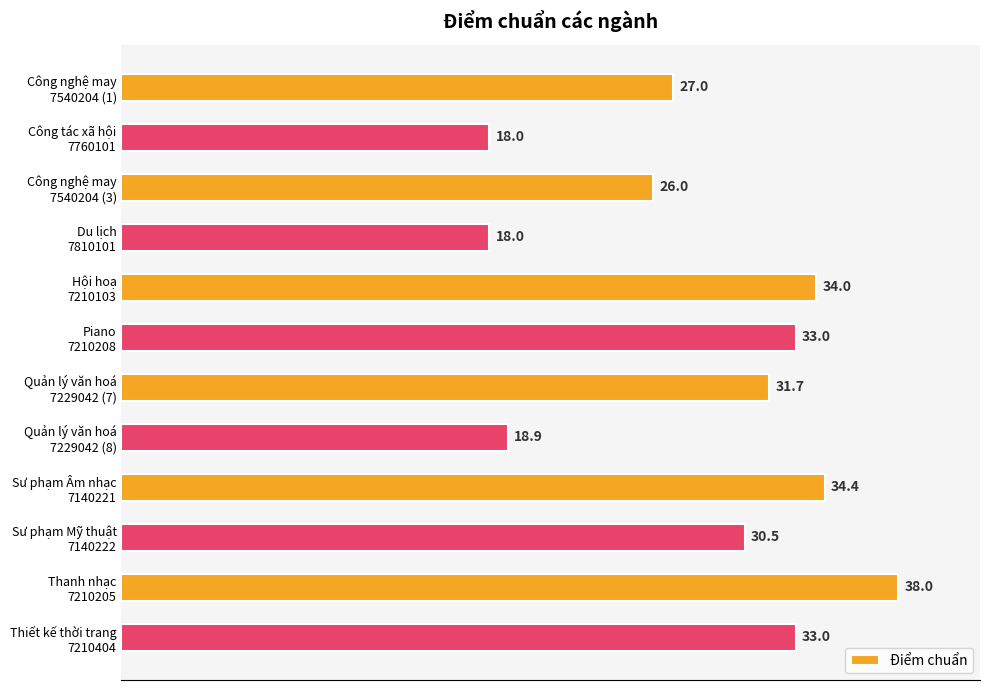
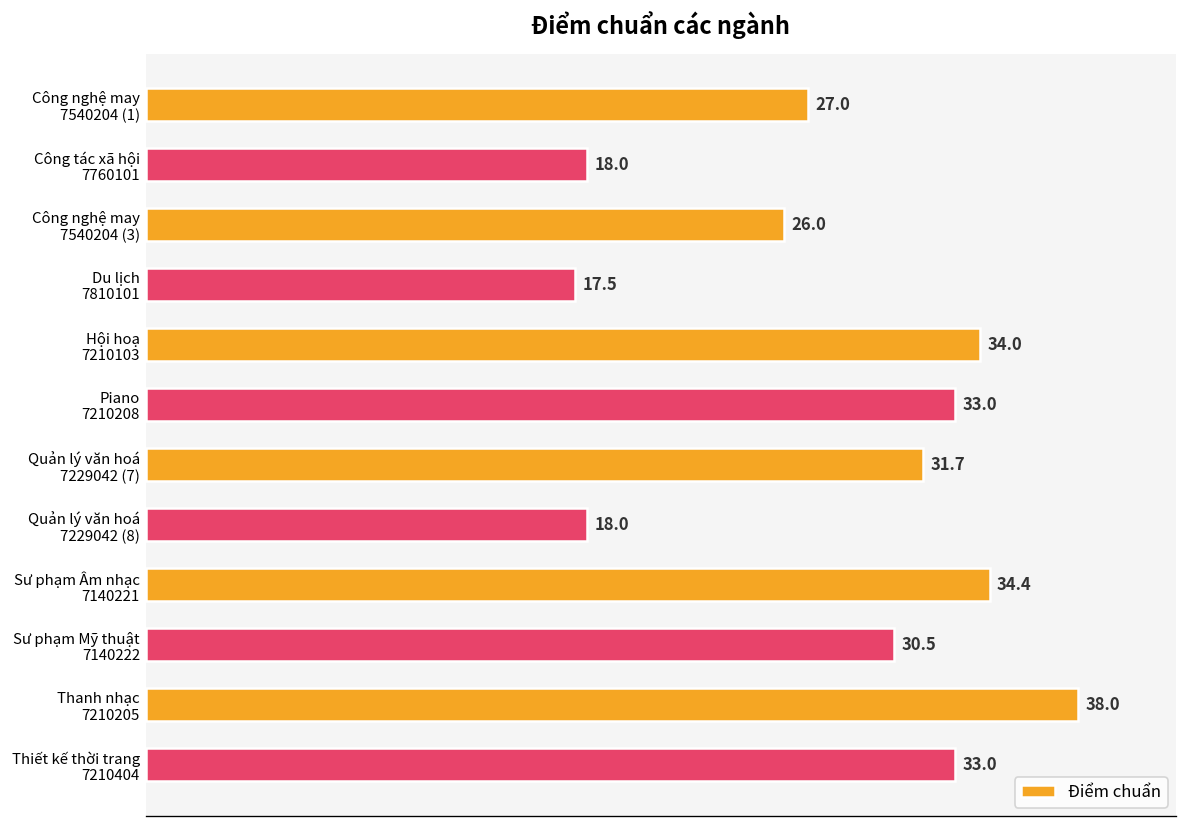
  {
    "Công nghệ may 7540204 (1)": 27.0,
    "Công tác xã hội 7760101": 18.0,
    "Công nghệ may 7540204 (3)": 26.0,
-   "Du lịch 7810101": 18.0,
+   "Du lịch 7810101": 17.5,
    "Hội hoạ 7210103": 34.0,
    "Piano 7210208": 33.0,
    "Quản lý văn hoá 7229042 (7)": 31.7,
-   "Quản lý văn hoá 7229042 (8)": 18.9,
+   "Quản lý văn hoá 7229042 (8)": 18.0,
    "Sư phạm Âm nhạc 7140221": 34.4,
    "Sư phạm Mỹ thuật 7140222": 30.5,
    "Thanh nhạc 7210205": 38.0,
    "Thiết kế thời trang 7210404": 33.0
  }
